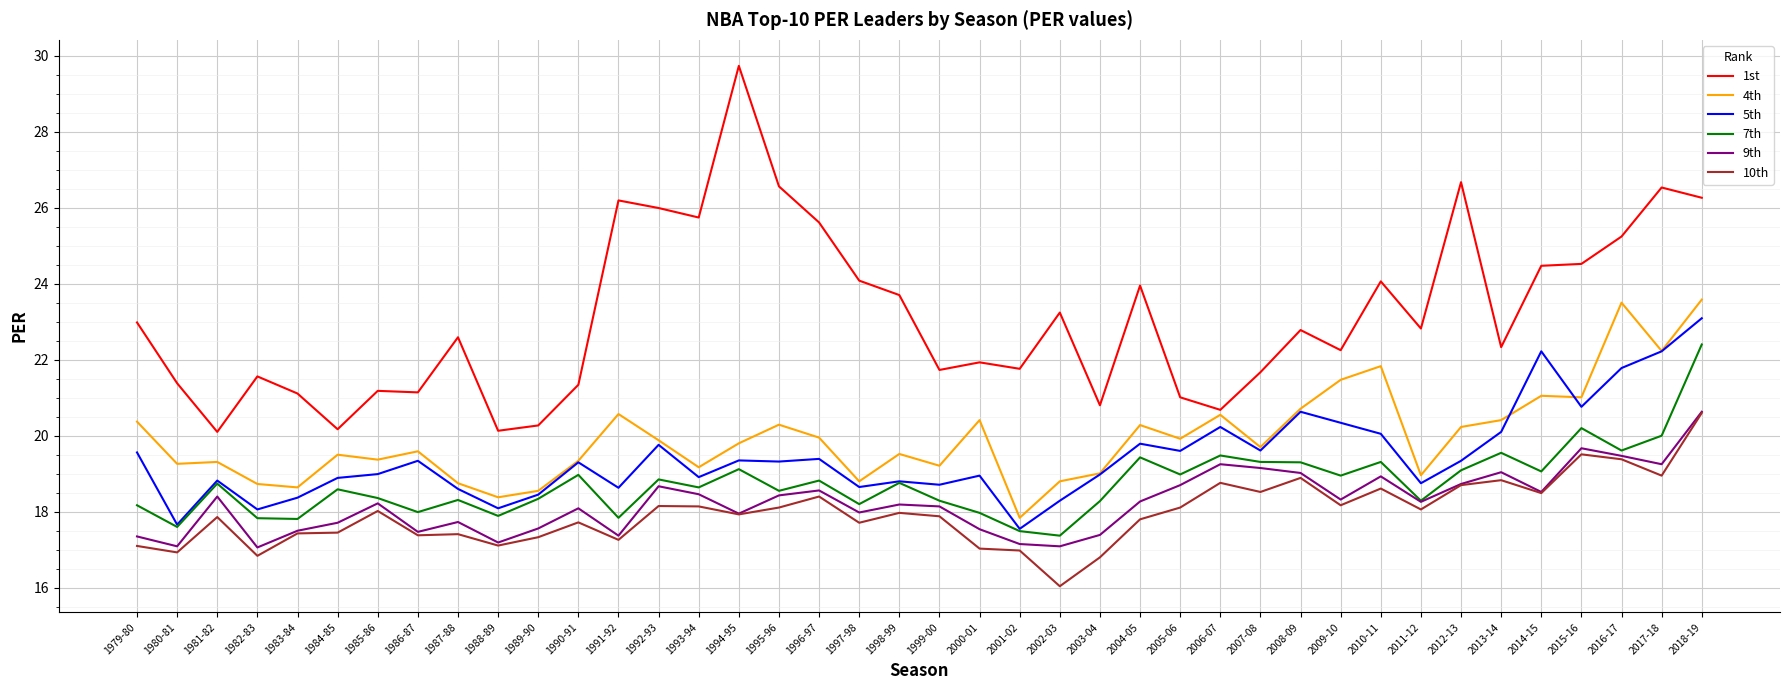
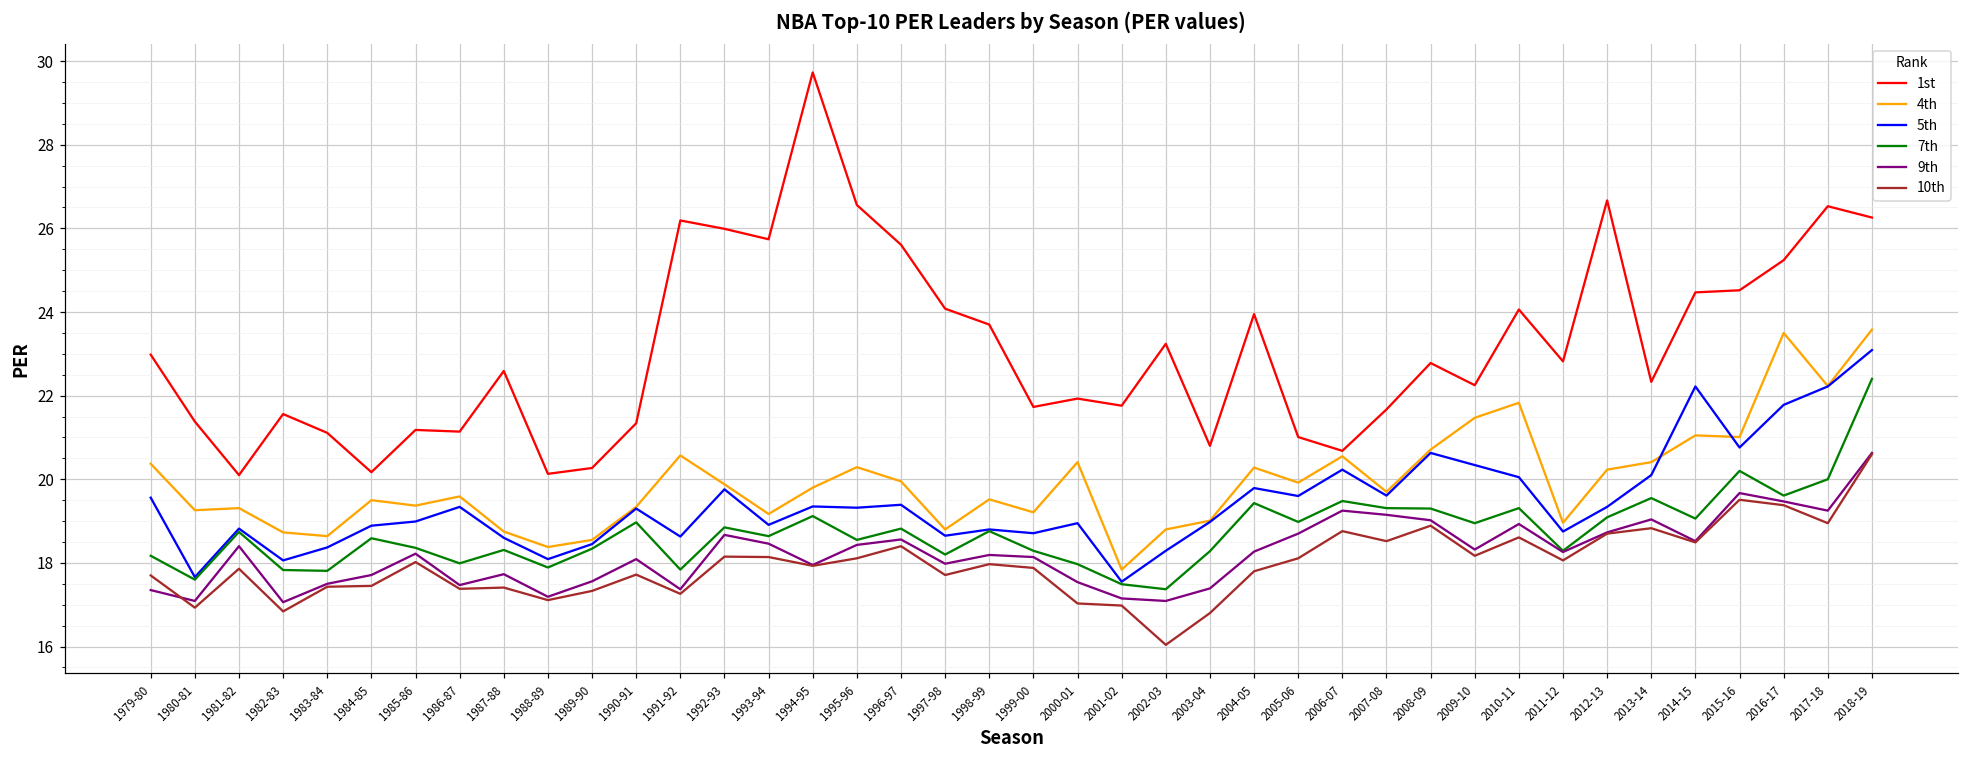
  {
    "10th": {
-     "1979-80": 17.1,
+     "1979-80": 17.7,
      "1980-81": 16.9,
      "1981-82": 17.9,
      "1982-83": 16.8,
      "1983-84": 17.4,
      "1984-85": 17.5,
      "1985-86": 18.0,
      "1986-87": 17.4,
      "1987-88": 17.4,
      "1988-89": 17.1,
      "1989-90": 17.3,
      "1990-91": 17.7,
      "1991-92": 17.3,
      "1992-93": 18.2,
      "1993-94": 18.1,
      "1995-96": 18.1,
      "1996-97": 18.4,
      "1997-98": 17.7,
      "1998-99": 18.0,
      "1999-00": 17.9,
      "2000-01": 17.0,
      "2001-02": 17.0,
      "2002-03": 16.0,
      "2003-04": 16.8,
      "2004-05": 17.8,
      "2005-06": 18.1,
      "2006-07": 18.8,
      "2007-08": 18.5,
      "2008-09": 18.9,
      "2009-10": 18.2,
      "2010-11": 18.6,
      "2011-12": 18.1,
      "2013-14": 18.8,
      "2015-16": 19.5,
      "2016-17": 19.4,
      "2017-18": 19.0
    }
  }
